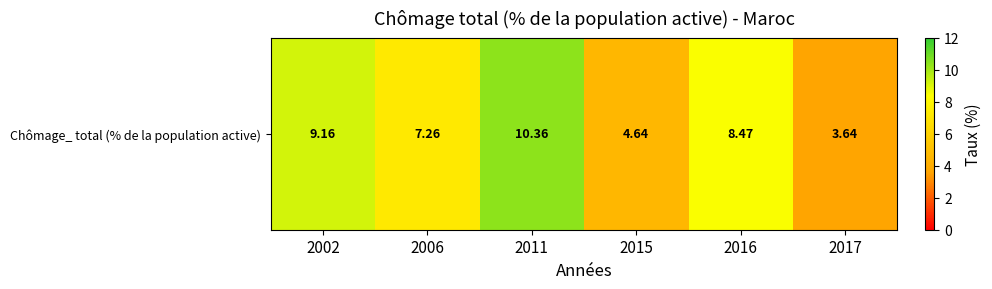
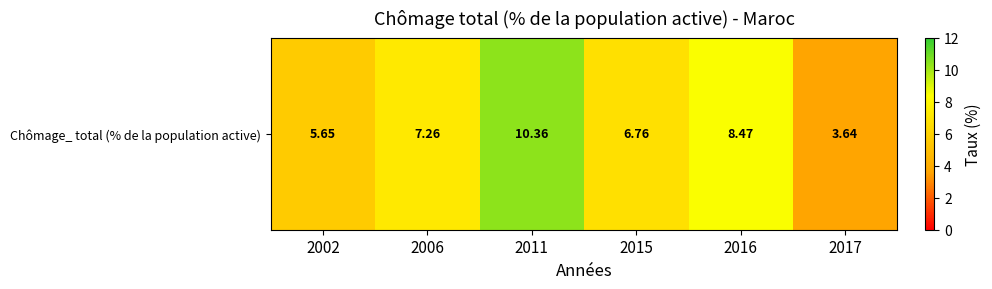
  {
    "Chômage_ total (% de la population active)": {
-     "2002": 9.16,
+     "2002": 5.65,
      "2006": 7.26,
      "2011": 10.36,
-     "2015": 4.64,
+     "2015": 6.76,
      "2016": 8.47,
      "2017": 3.64
    }
  }
